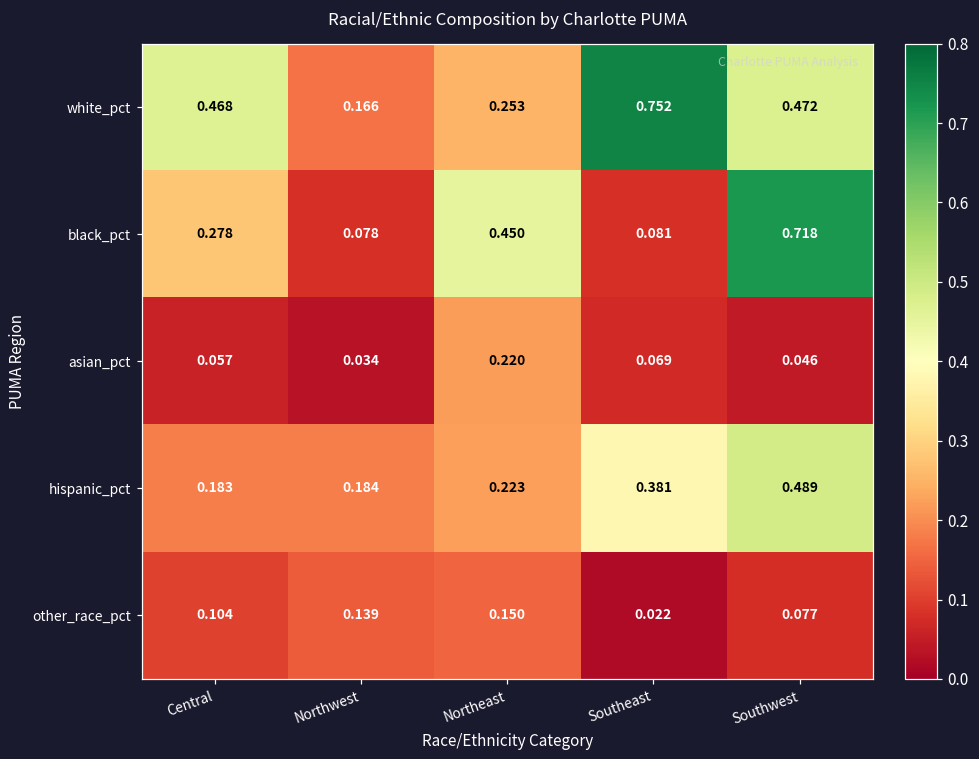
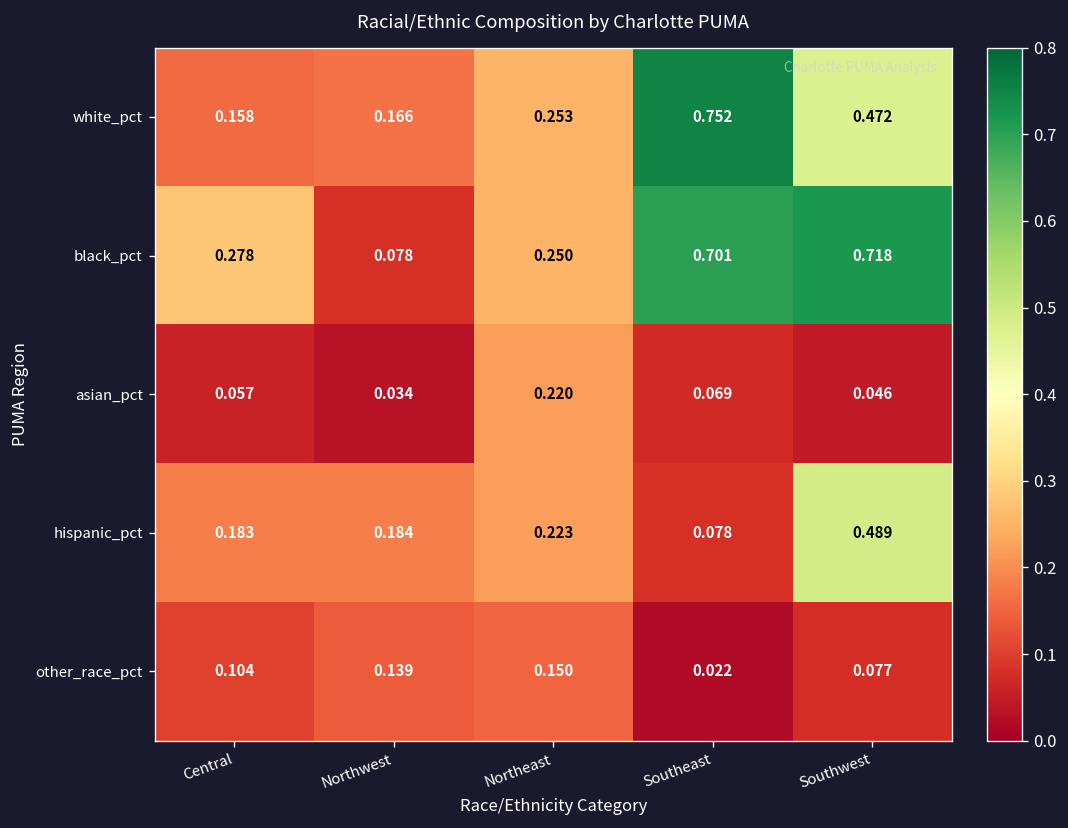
  {
    "white_pct": {
-     "Central": 0.468,
+     "Central": 0.158,
      "Northwest": 0.166,
      "Northeast": 0.253,
      "Southeast": 0.752
    },
    "black_pct": {
      "Central": 0.278,
      "Northwest": 0.078,
-     "Northeast": 0.450,
-     "Southeast": 0.081,
+     "Northeast": 0.250,
+     "Southeast": 0.701,
      "Southwest": 0.718
    },
    "asian_pct": {
      "Central": 0.057,
      "Northwest": 0.034,
      "Northeast": 0.220,
      "Southeast": 0.069,
      "Southwest": 0.046
    },
    "hispanic_pct": {
      "Central": 0.183,
      "Northwest": 0.184,
      "Northeast": 0.223,
-     "Southeast": 0.381,
+     "Southeast": 0.078,
      "Southwest": 0.489
    },
    "other_race_pct": {
      "Central": 0.104,
      "Northwest": 0.139,
      "Northeast": 0.150,
      "Southeast": 0.022,
      "Southwest": 0.077
    }
  }
